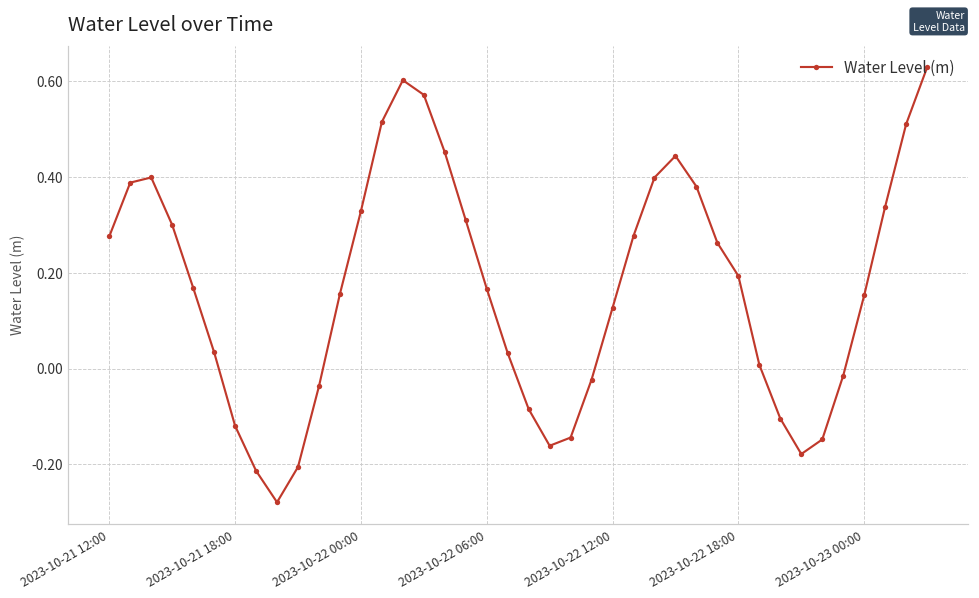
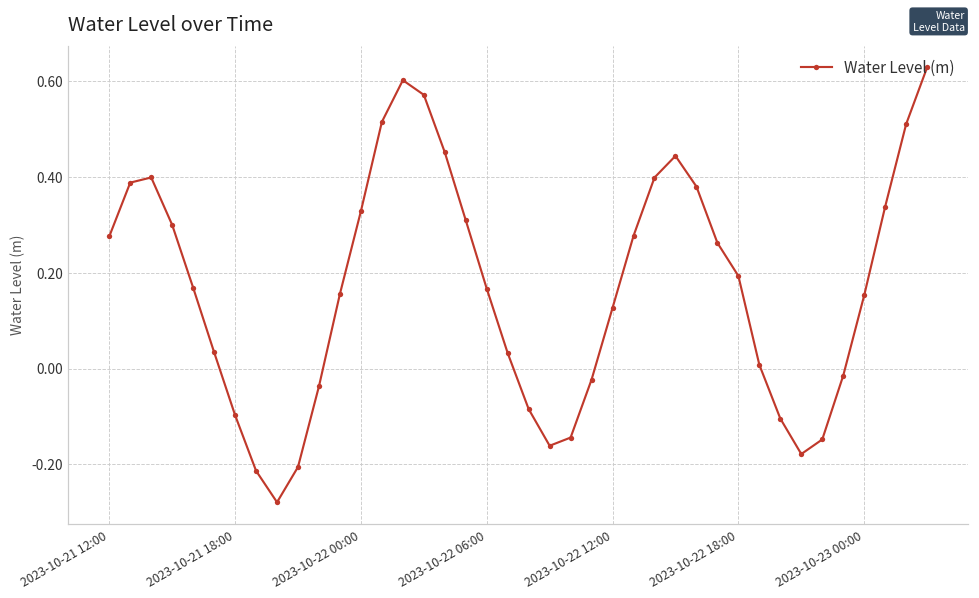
  {
    "2023-10-21 12:00": 0.28,
-   "2023-10-21 18:00": -0.12,
+   "2023-10-21 18:00": -0.10,
    "2023-10-22 00:00": 0.33,
    "2023-10-22 06:00": 0.17,
    "2023-10-22 12:00": 0.13,
    "2023-10-22 18:00": 0.19,
    "2023-10-23 00:00": 0.15
  }
